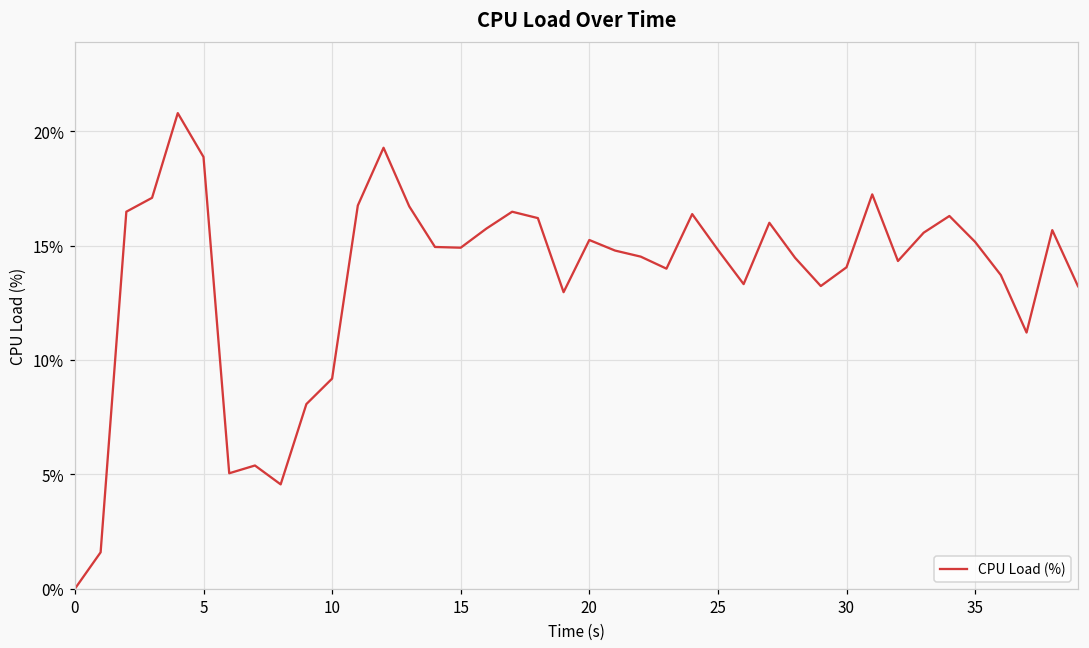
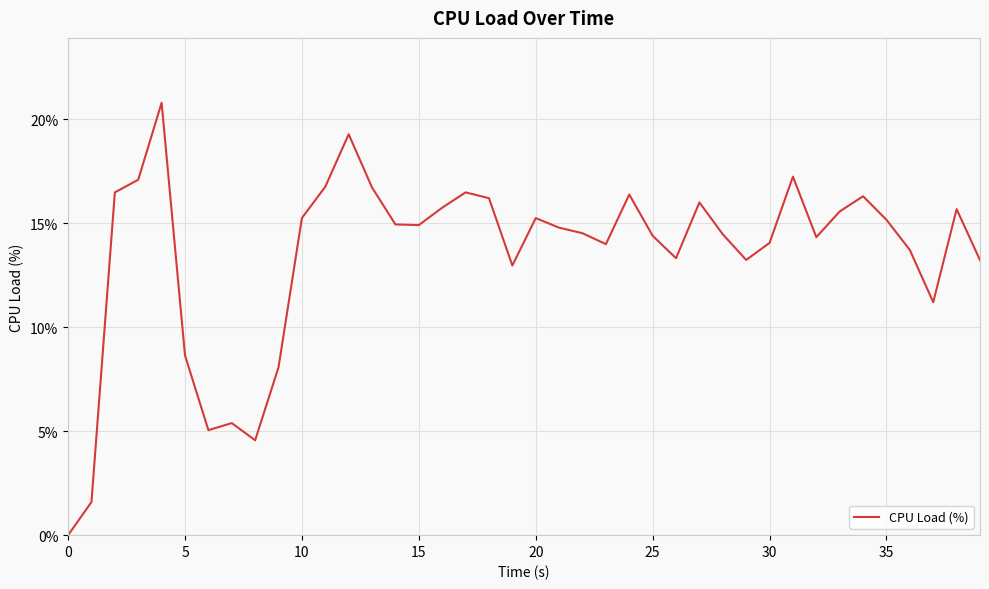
  {
    "0": "0.0%",
-   "5": "18.9%",
-   "10": "9.2%",
+   "5": "8.6%",
+   "10": "15.2%",
    "15": "14.9%",
    "20": "15.2%",
-   "25": "14.8%",
+   "25": "14.4%",
    "30": "14.0%",
    "35": "15.2%"
  }
